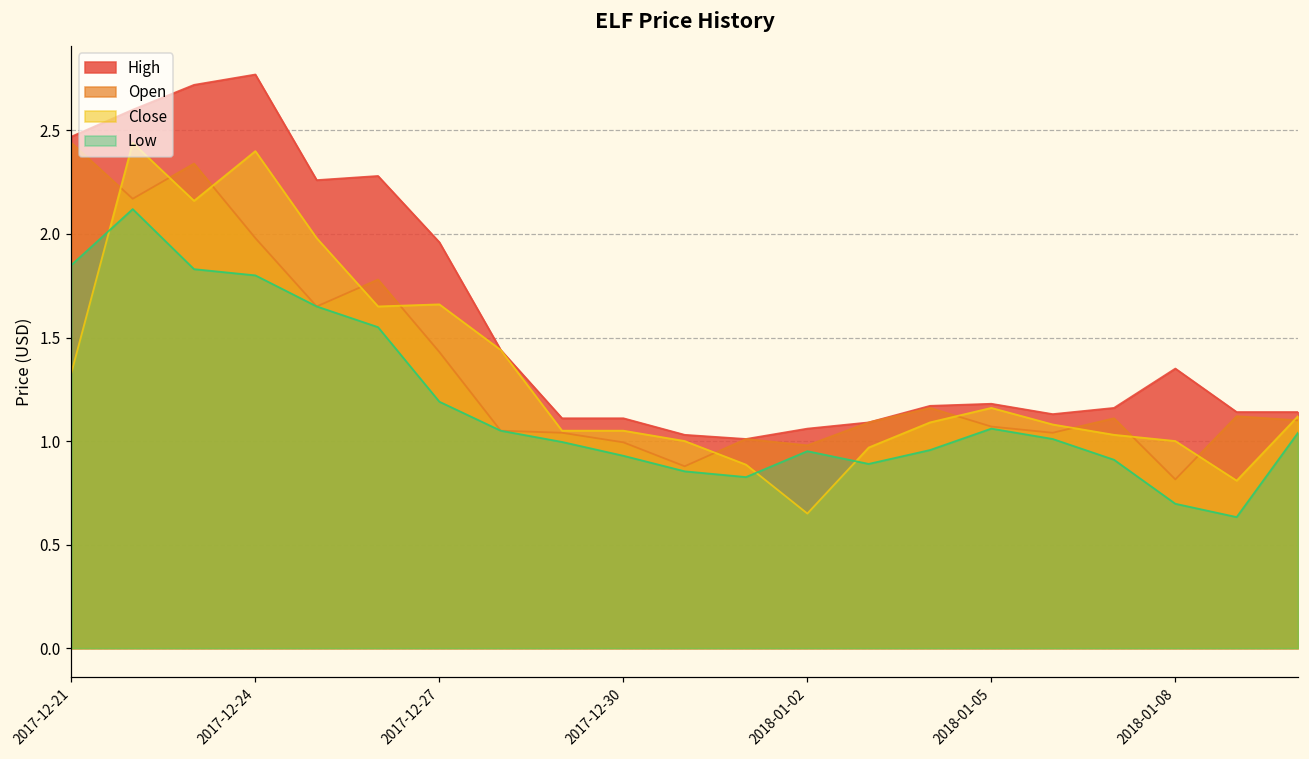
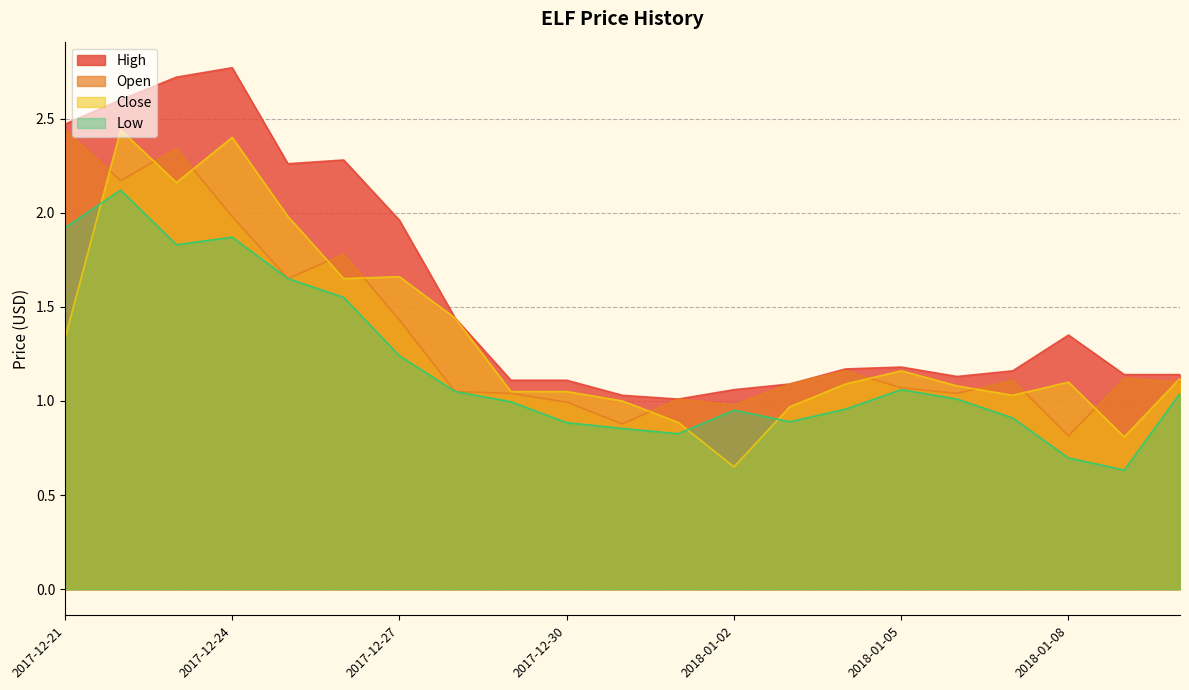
  {
    "Close": {
      "2017-12-21": 1.33,
      "2017-12-24": 2.4,
      "2017-12-27": 1.66,
      "2017-12-30": 1.05,
      "2018-01-02": 0.65,
      "2018-01-05": 1.16,
-     "2018-01-08": 1.0
+     "2018-01-08": 1.1
    },
    "Low": {
-     "2017-12-21": 1.85,
-     "2017-12-24": 1.80,
-     "2017-12-27": 1.19,
-     "2017-12-30": 0.93,
+     "2017-12-21": 1.92,
+     "2017-12-24": 1.87,
+     "2017-12-27": 1.24,
+     "2017-12-30": 0.88,
      "2018-01-02": 0.95,
      "2018-01-08": 0.70
    }
  }
